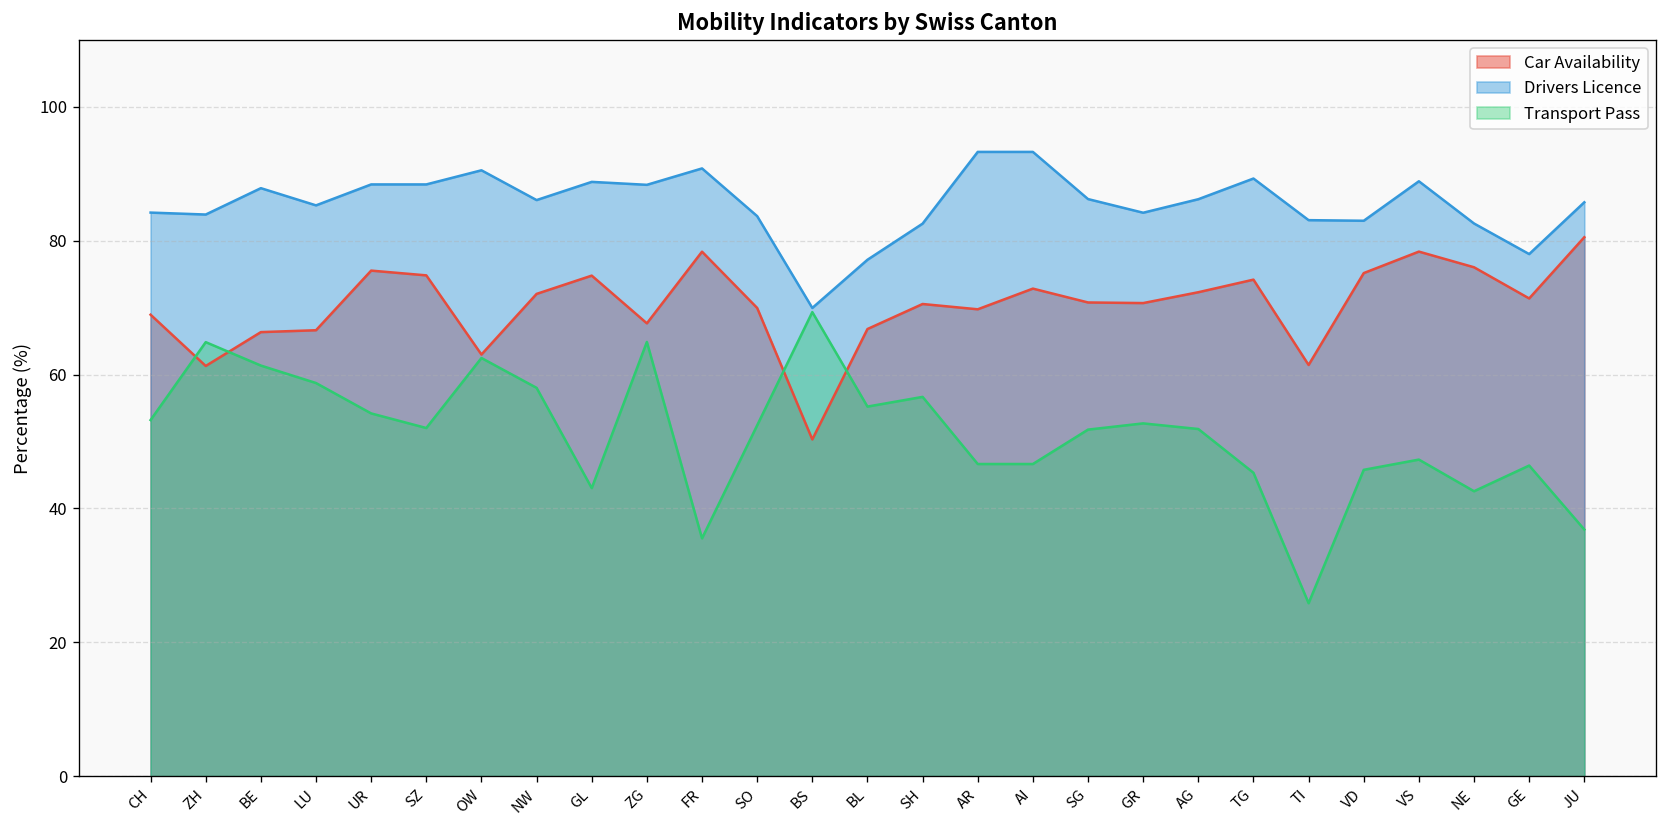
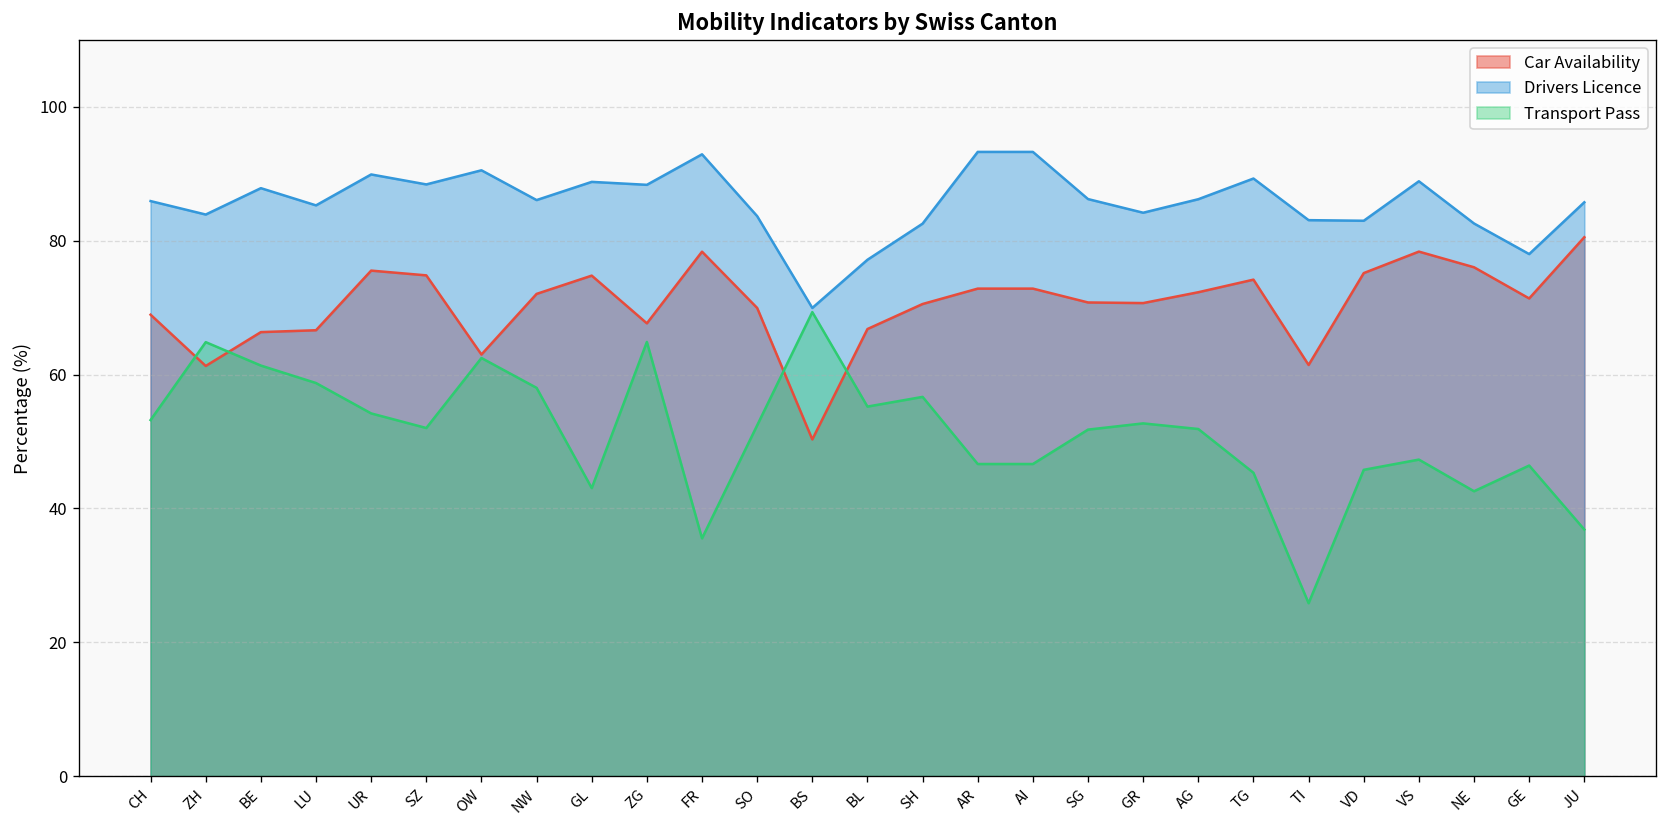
  {
    "Car Availability": {
      "CH": 69,
      "ZH": 61,
      "BE": 66,
      "LU": 67,
      "UR": 76,
      "SZ": 75,
      "OW": 63,
      "NW": 72,
      "GL": 75,
      "ZG": 68,
      "FR": 78,
      "SO": 70,
      "BS": 50,
      "BL": 67,
      "SH": 71,
-     "AR": 70,
+     "AR": 73,
      "AI": 73,
      "SG": 71,
      "GR": 71,
      "AG": 72,
      "TG": 74,
      "TI": 61,
      "VD": 75,
      "VS": 78,
      "NE": 76,
      "GE": 71,
      "JU": 81
    },
    "Drivers Licence": {
-     "CH": 84,
+     "CH": 86,
      "ZH": 84,
      "BE": 88,
      "LU": 85,
-     "UR": 88,
+     "UR": 90,
      "SZ": 88,
      "OW": 91,
      "NW": 86,
      "GL": 89,
      "ZG": 88,
-     "FR": 91,
+     "FR": 93,
      "SO": 84,
      "BS": 70,
      "BL": 77,
      "SH": 83,
      "AR": 93,
      "AI": 93,
      "SG": 86,
      "GR": 84,
      "AG": 86,
      "TG": 89,
      "TI": 83,
      "VD": 83,
      "VS": 89,
      "NE": 83,
      "GE": 78,
      "JU": 86
    },
    "Transport Pass": {
      "CH": 53,
      "ZH": 65,
      "BE": 61,
      "LU": 59,
      "UR": 54,
      "SZ": 52,
      "OW": 62,
      "NW": 58,
      "GL": 43,
      "ZG": 65,
      "FR": 36,
      "SO": 52,
      "BS": 69,
      "BL": 55,
      "SH": 57,
      "AR": 47,
      "AI": 47,
      "SG": 52,
      "GR": 53,
      "AG": 52,
      "TG": 45,
      "TI": 26,
      "VD": 46,
      "VS": 47,
      "NE": 43,
      "GE": 46,
      "JU": 37
    }
  }
